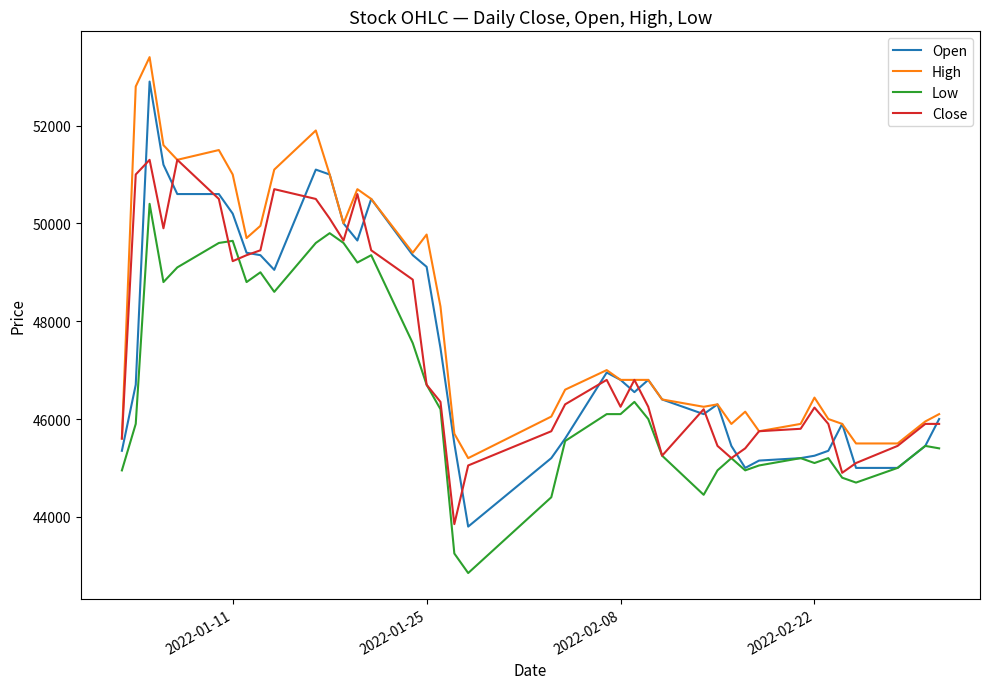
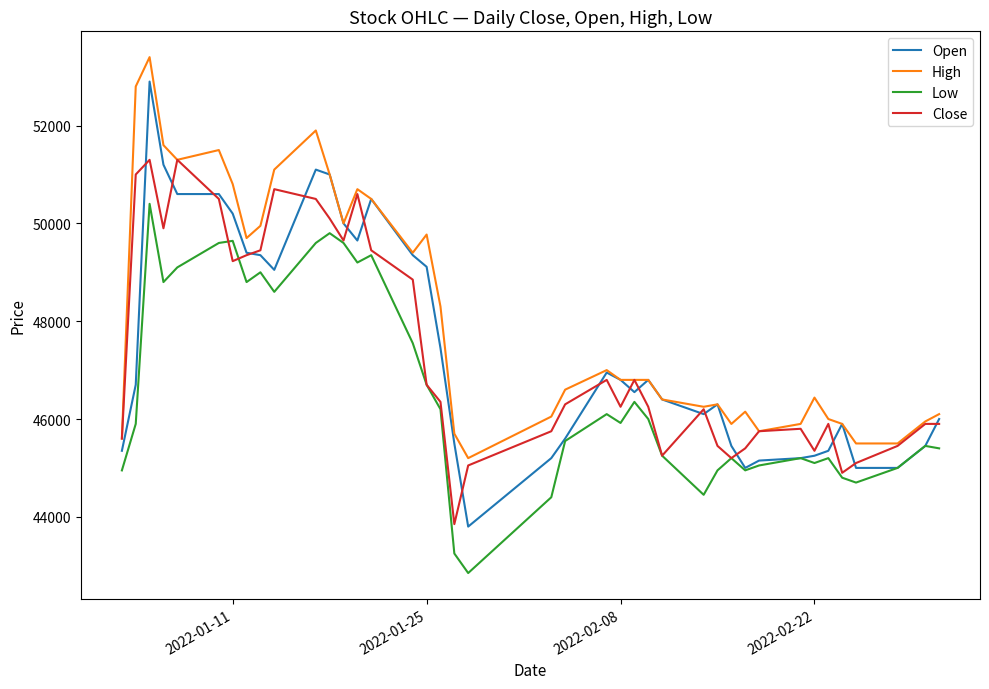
  {
    "Open": {
      "2022-01-11": 50200,
      "2022-01-25": 49100,
      "2022-02-22": 45200
    },
    "High": {
-     "2022-01-11": 51000,
+     "2022-01-11": 50800,
      "2022-01-25": 49800,
      "2022-02-22": 46400
    },
    "Low": {
      "2022-01-11": 49600,
-     "2022-02-08": 46100,
+     "2022-02-08": 45900,
      "2022-02-22": 45100
    },
    "Close": {
      "2022-01-11": 49200,
      "2022-02-08": 46300,
-     "2022-02-22": 46200
+     "2022-02-22": 45400
    }
  }
